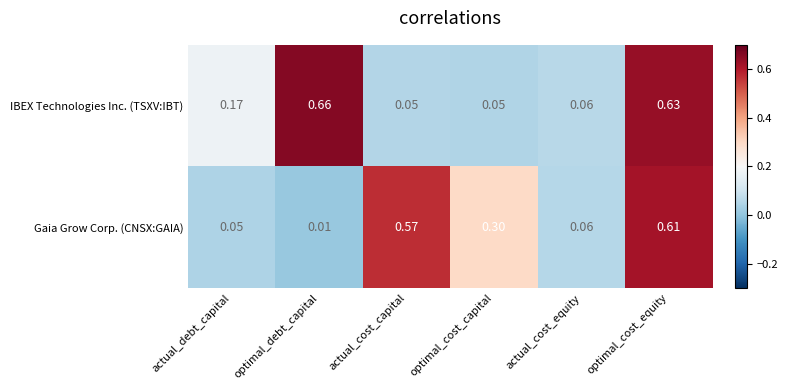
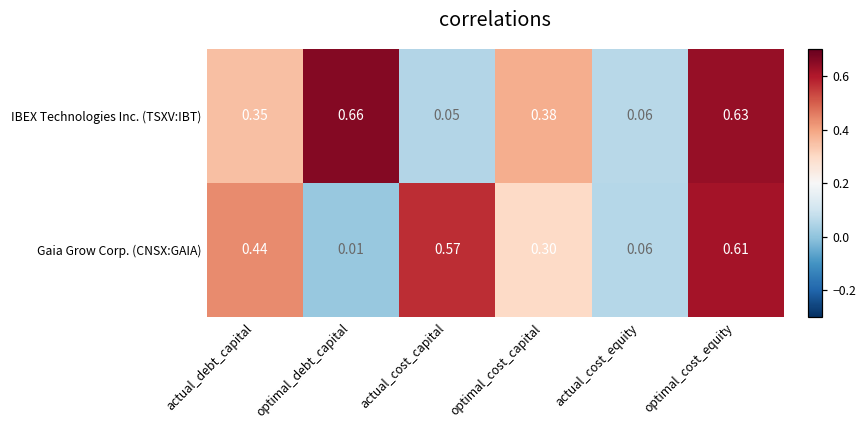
  {
    "IBEX Technologies Inc. (TSXV:IBT)": {
-     "actual_debt_capital": 0.17,
+     "actual_debt_capital": 0.35,
      "optimal_debt_capital": 0.66,
      "actual_cost_capital": 0.05,
-     "optimal_cost_capital": 0.05,
+     "optimal_cost_capital": 0.38,
      "actual_cost_equity": 0.06,
      "optimal_cost_equity": 0.63
    },
    "Gaia Grow Corp. (CNSX:GAIA)": {
-     "actual_debt_capital": 0.05,
+     "actual_debt_capital": 0.44,
      "optimal_debt_capital": 0.01,
      "actual_cost_capital": 0.57,
      "optimal_cost_capital": 0.30,
      "actual_cost_equity": 0.06,
      "optimal_cost_equity": 0.61
    }
  }
